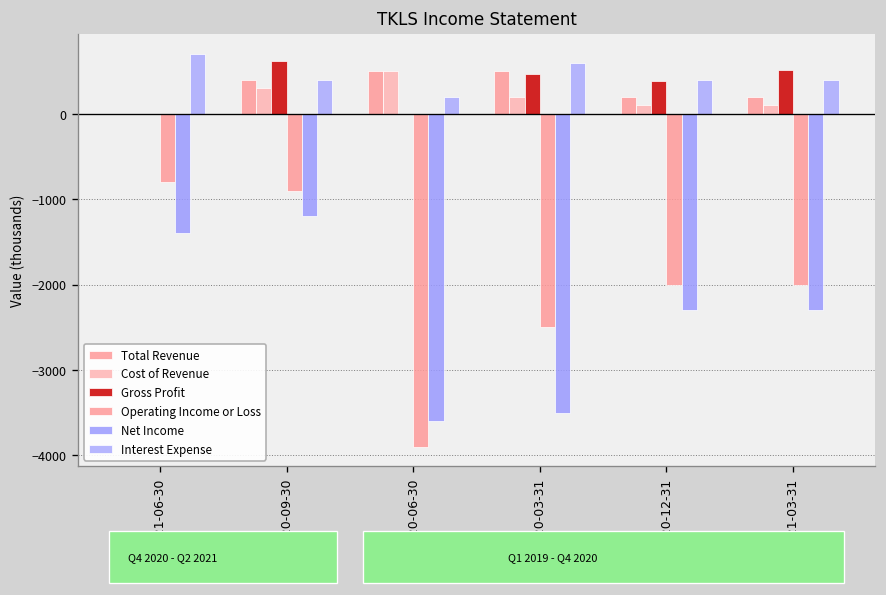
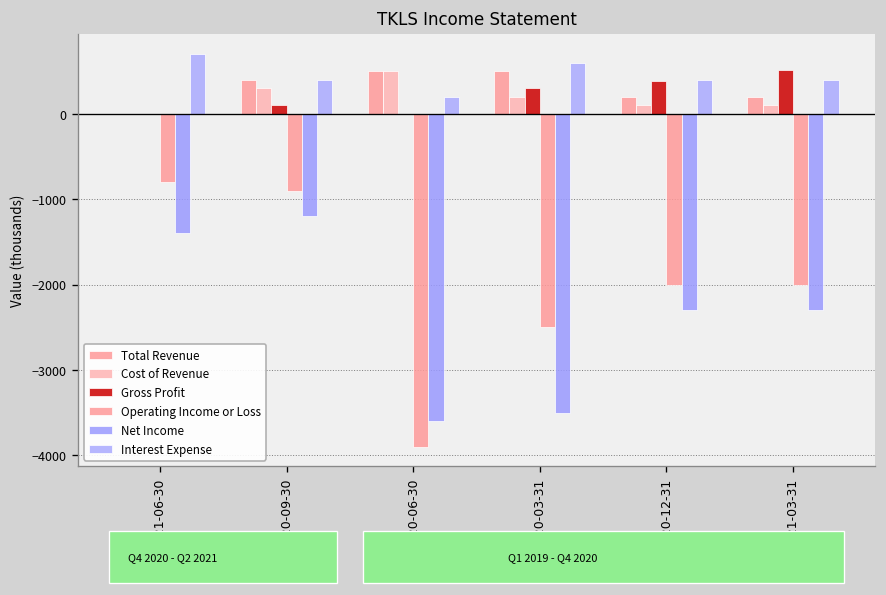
  {
    "Gross Profit": {
      "2021-06-30": 0,
-     "2020-09-30": 600,
+     "2020-09-30": 100,
      "2020-06-30": 0,
-     "2020-03-31": 500,
+     "2020-03-31": 300,
      "2020-12-31": 400,
      "2021-03-31": 500
    }
  }
